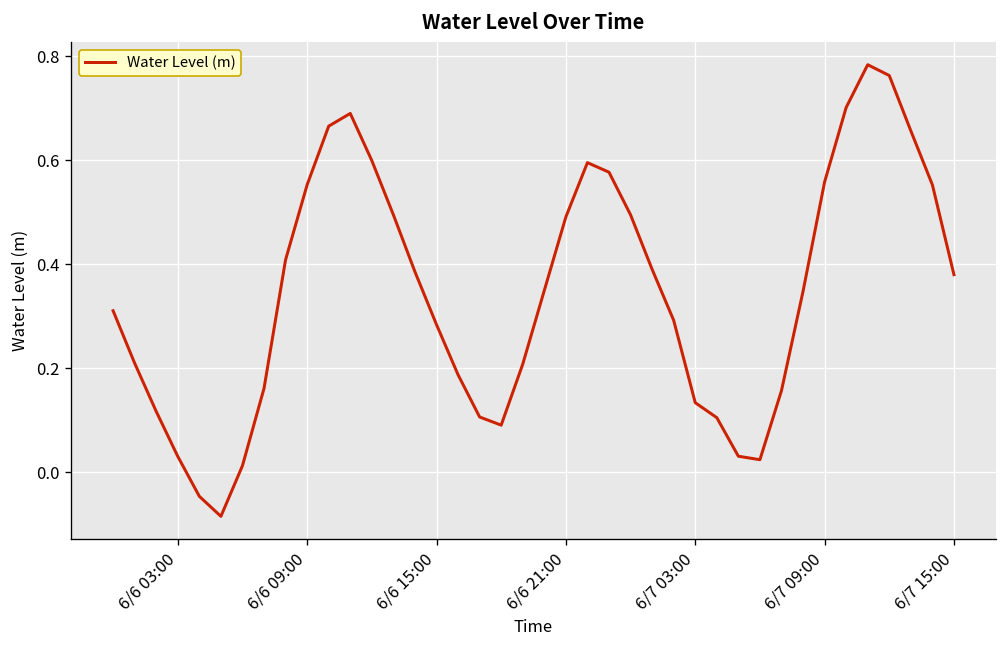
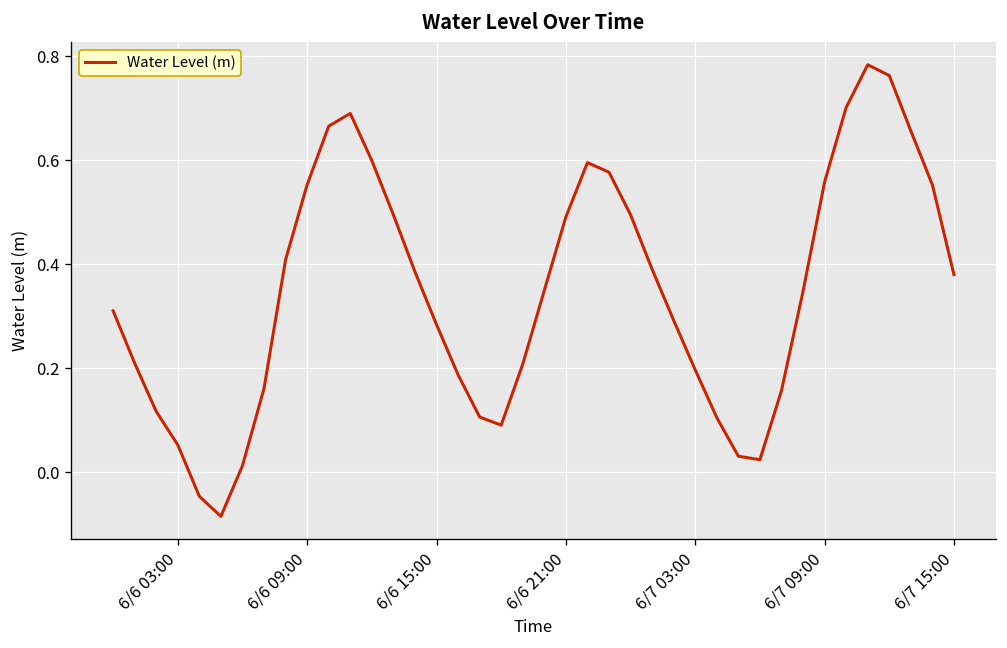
  {
-   "6/6 03:00": 0.03,
+   "6/6 03:00": 0.05,
    "6/6 09:00": 0.55,
    "6/6 15:00": 0.28,
    "6/6 21:00": 0.49,
-   "6/7 03:00": 0.13,
+   "6/7 03:00": 0.20,
    "6/7 09:00": 0.56,
    "6/7 15:00": 0.38
  }
